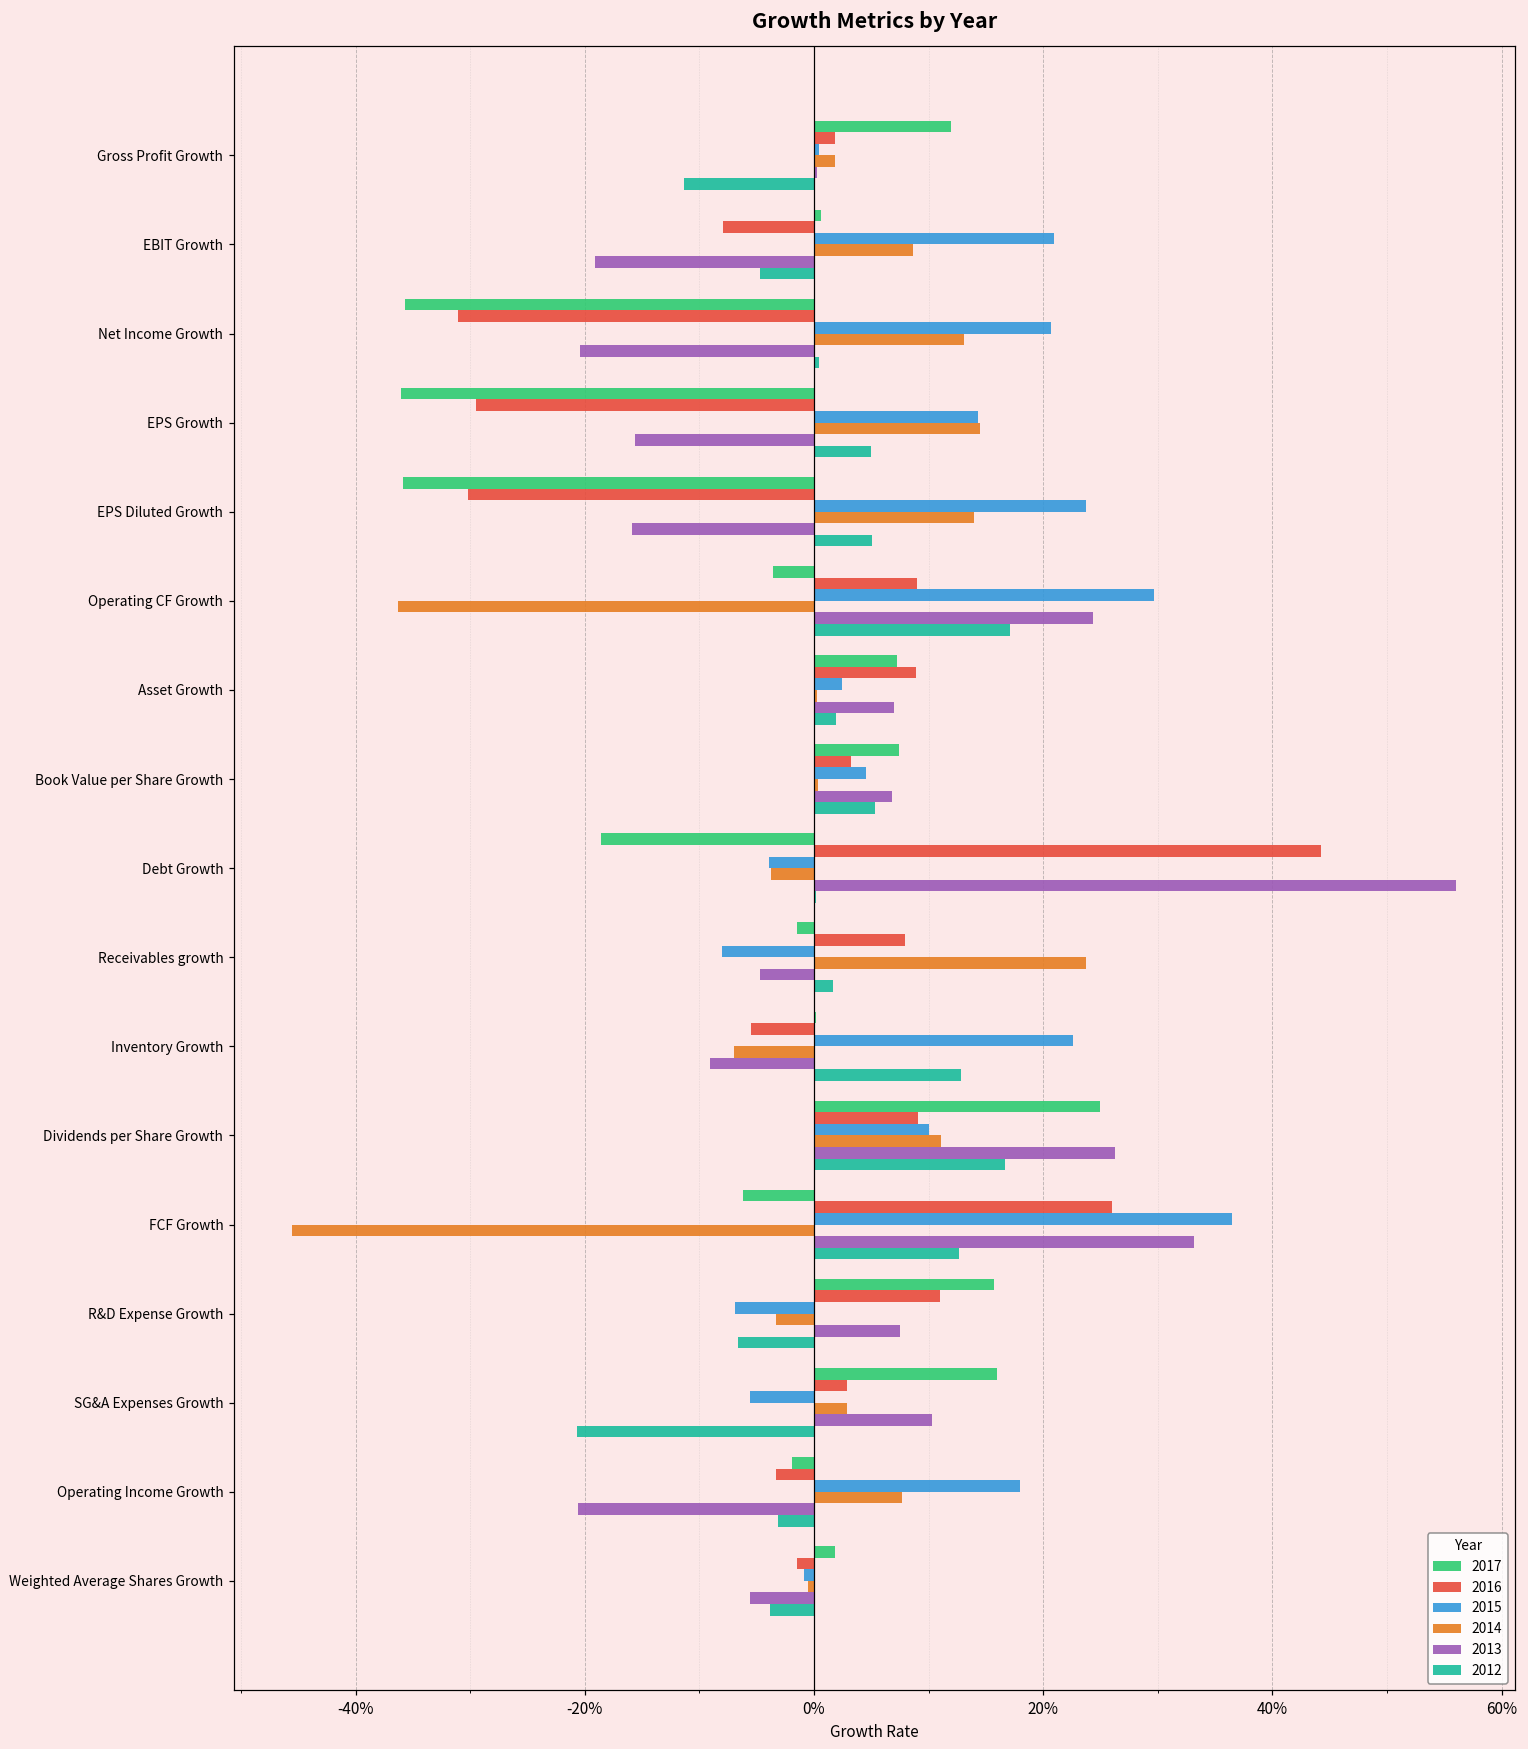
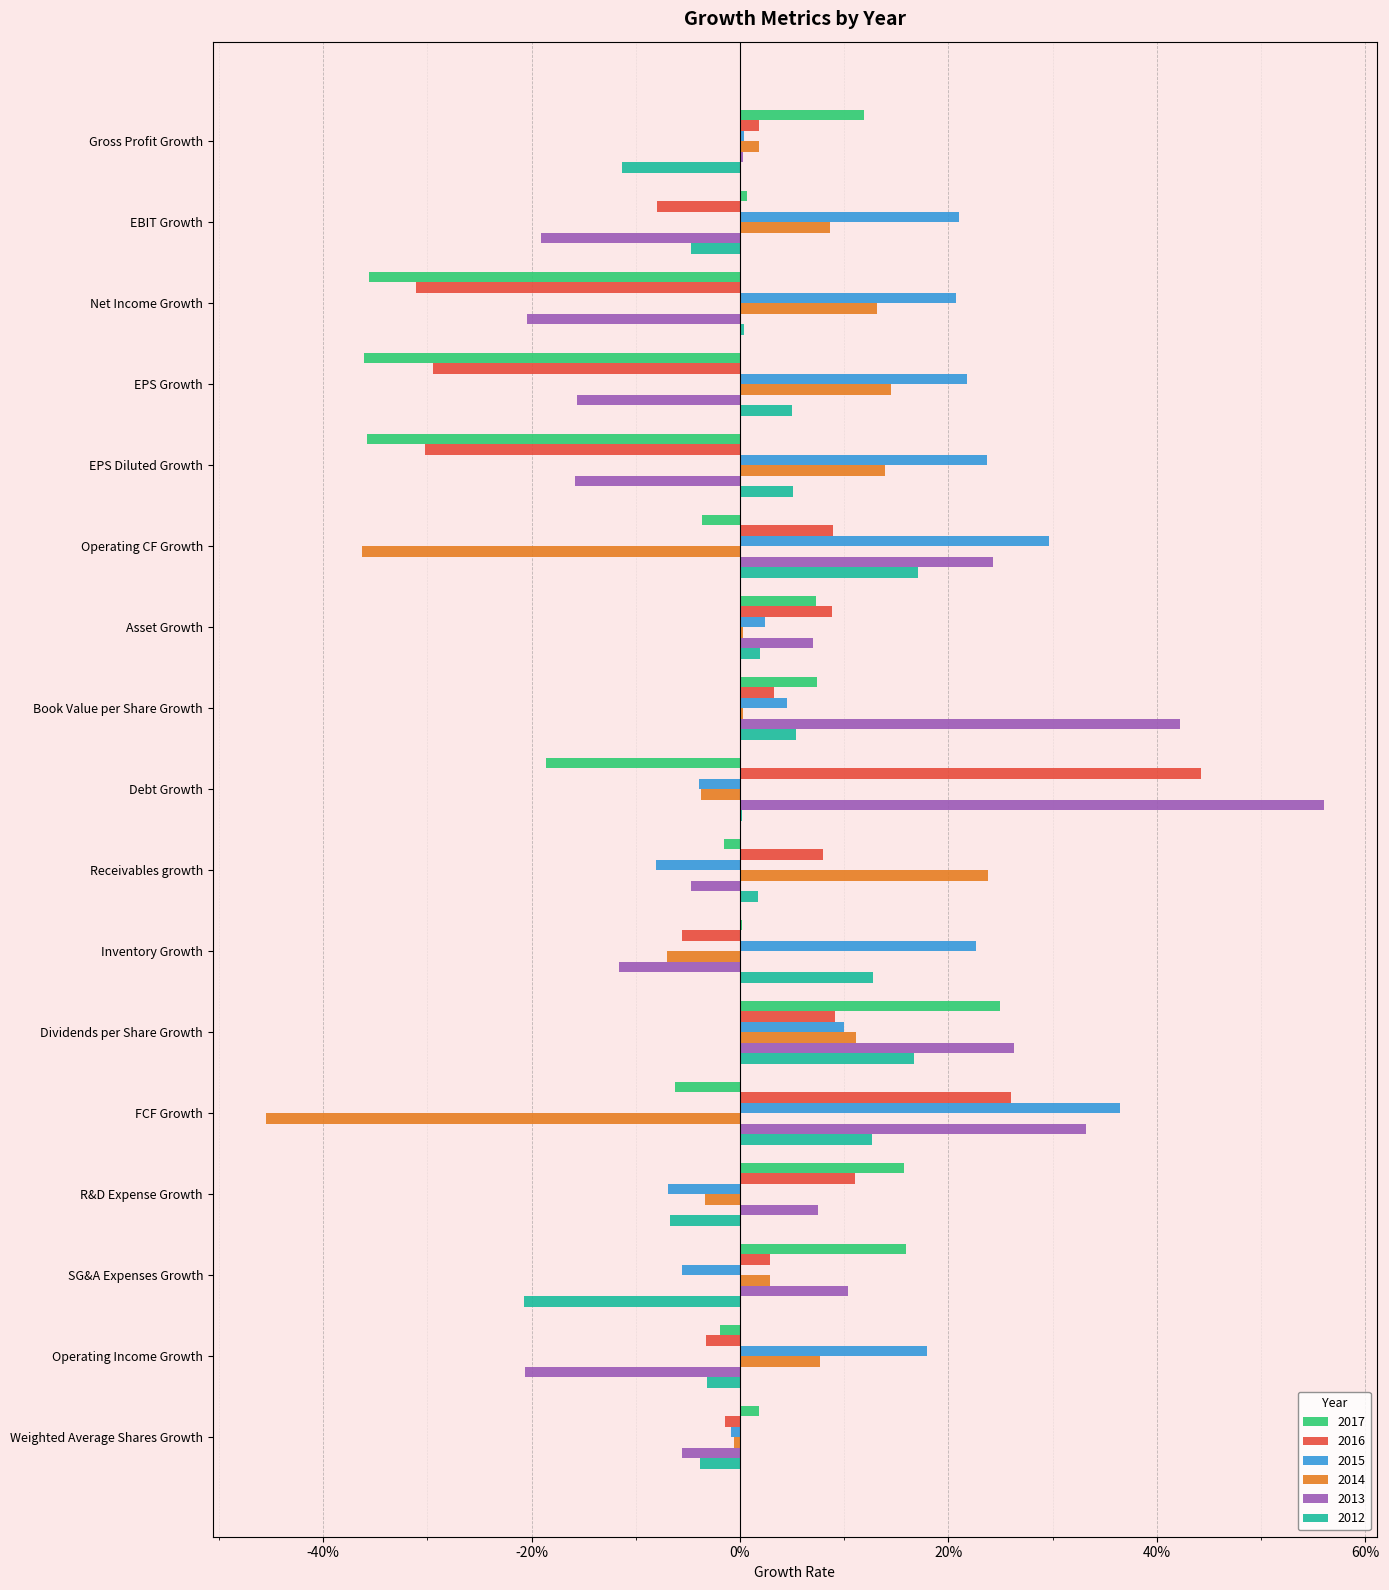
  {
    "2015": {
      "Gross Profit Growth": "0.4%",
      "EBIT Growth": "21.0%",
      "Net Income Growth": "20.7%",
-     "EPS Growth": "14.3%",
+     "EPS Growth": "21.8%",
      "EPS Diluted Growth": "23.7%",
      "Operating CF Growth": "29.7%",
      "Asset Growth": "2.4%",
      "Book Value per Share Growth": "4.5%",
      "Debt Growth": "-3.9%",
      "Receivables growth": "-8.1%",
      "Inventory Growth": "22.6%",
      "Dividends per Share Growth": "10.0%",
      "FCF Growth": "36.5%",
      "R&D Expense Growth": "-6.9%",
      "SG&A Expenses Growth": "-5.6%",
      "Operating Income Growth": "17.9%",
      "Weighted Average Shares Growth": "-0.8%"
    },
    "2013": {
      "Gross Profit Growth": "0.3%",
      "EBIT Growth": "-19.1%",
      "Net Income Growth": "-20.4%",
      "EPS Growth": "-15.7%",
      "EPS Diluted Growth": "-15.9%",
      "Operating CF Growth": "24.3%",
      "Asset Growth": "7.0%",
-     "Book Value per Share Growth": "6.8%",
+     "Book Value per Share Growth": "42.3%",
      "Debt Growth": "56.1%",
      "Receivables growth": "-4.7%",
-     "Inventory Growth": "-9.1%",
+     "Inventory Growth": "-11.6%",
      "Dividends per Share Growth": "26.3%",
      "FCF Growth": "33.2%",
      "R&D Expense Growth": "7.5%",
      "SG&A Expenses Growth": "10.3%",
      "Operating Income Growth": "-20.6%",
      "Weighted Average Shares Growth": "-5.6%"
    }
  }
